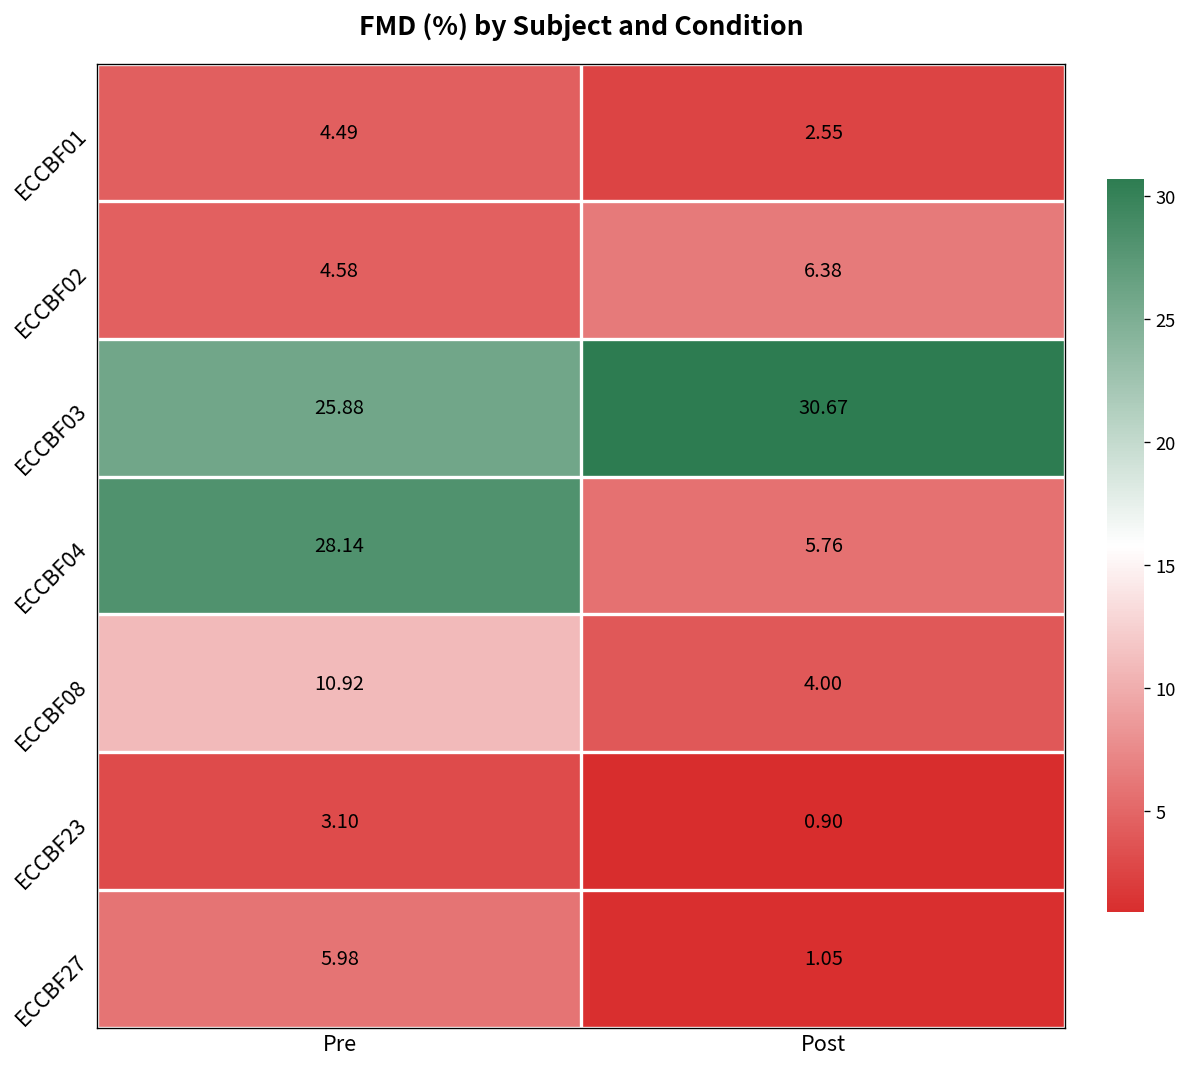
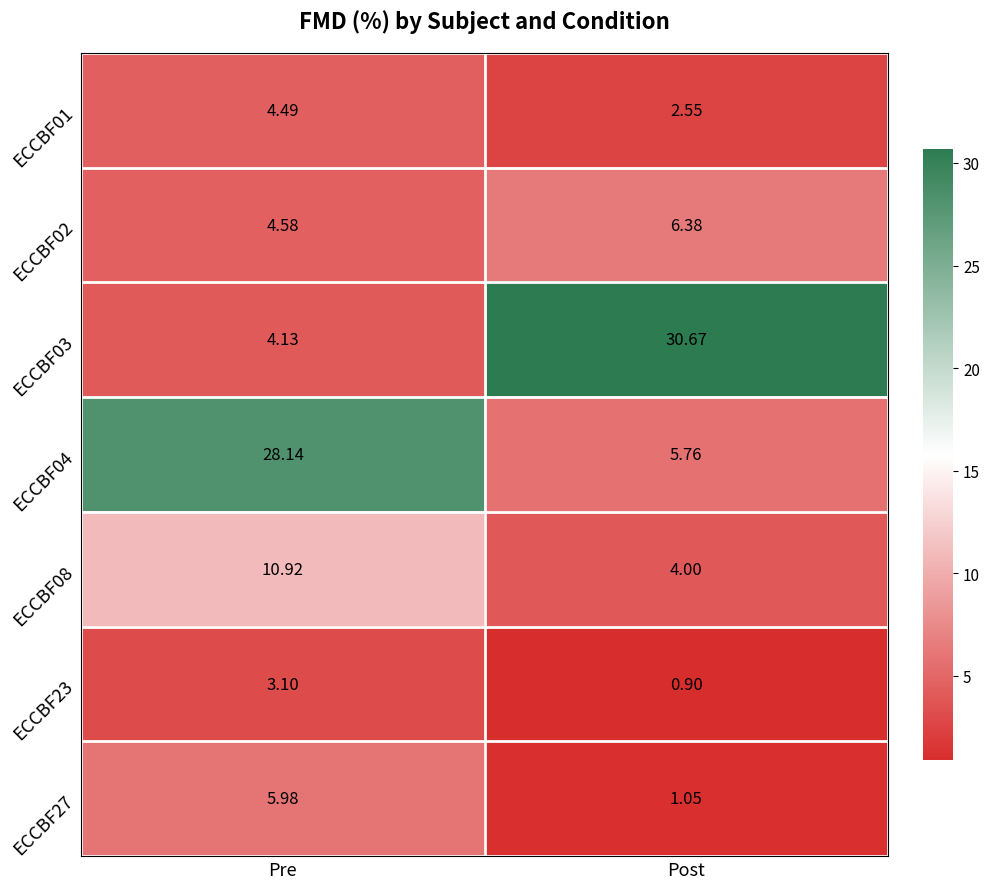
  {
    "ECCBF01": {
      "Pre": 4.49,
      "Post": 2.55
    },
    "ECCBF02": {
      "Pre": 4.58,
      "Post": 6.38
    },
    "ECCBF03": {
-     "Pre": 25.88,
+     "Pre": 4.13,
      "Post": 30.67
    },
    "ECCBF04": {
      "Pre": 28.14,
      "Post": 5.76
    },
    "ECCBF08": {
      "Pre": 10.92,
      "Post": 4.00
    },
    "ECCBF23": {
      "Pre": 3.10,
      "Post": 0.90
    },
    "ECCBF27": {
      "Pre": 5.98,
      "Post": 1.05
    }
  }
